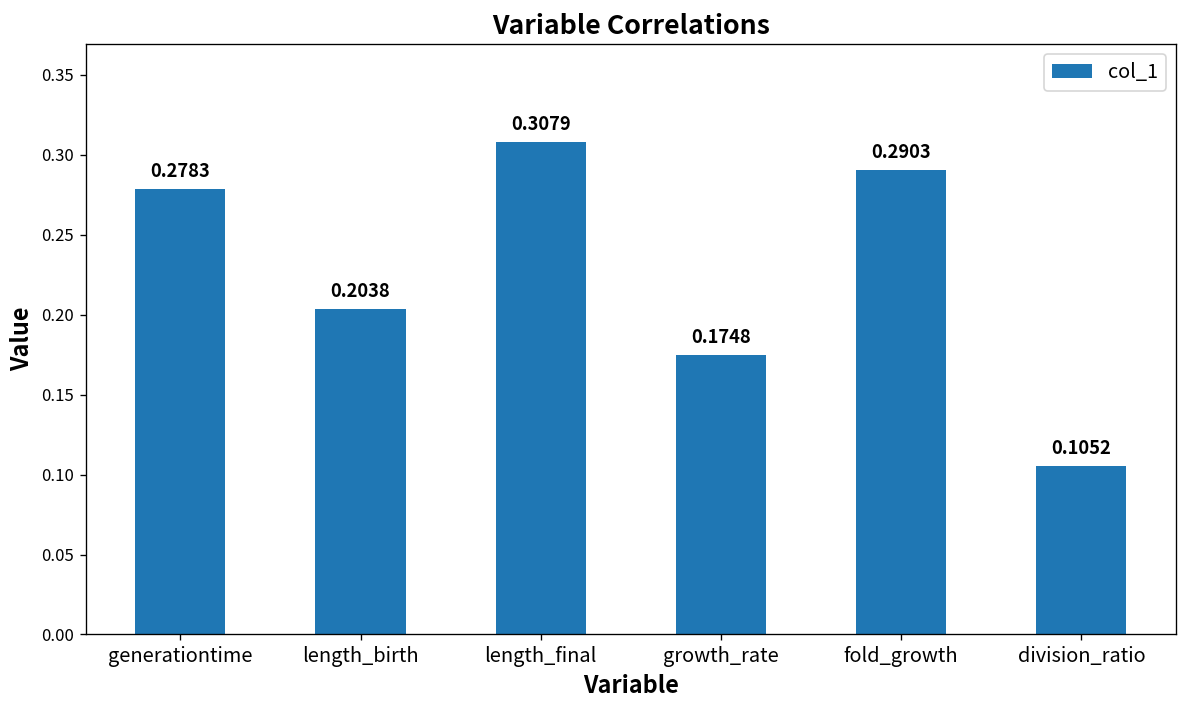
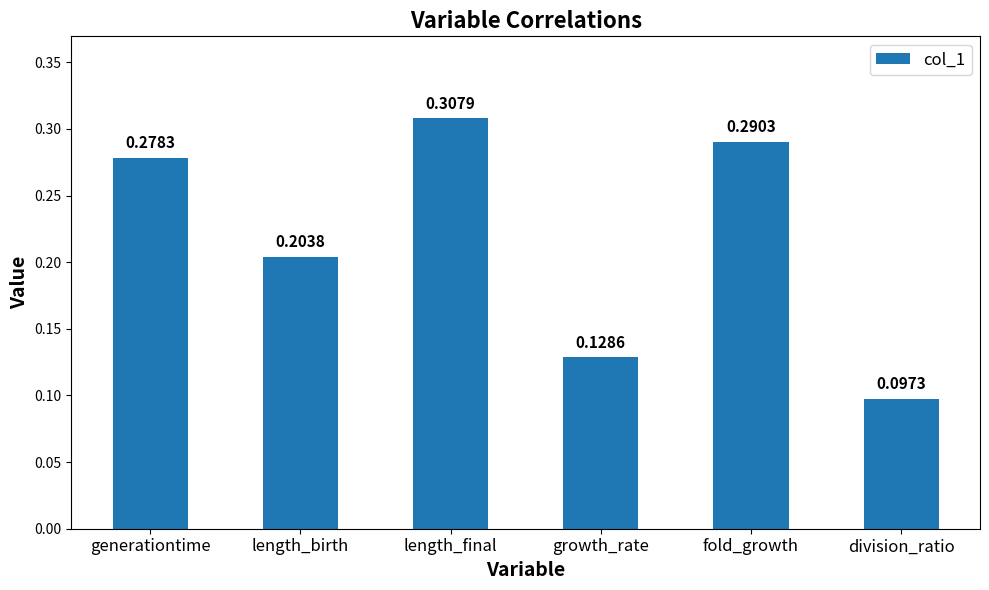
  {
    "generationtime": 0.2783,
    "length_birth": 0.2038,
    "length_final": 0.3079,
-   "growth_rate": 0.1748,
+   "growth_rate": 0.1286,
    "fold_growth": 0.2903,
-   "division_ratio": 0.1052
+   "division_ratio": 0.0973
  }
